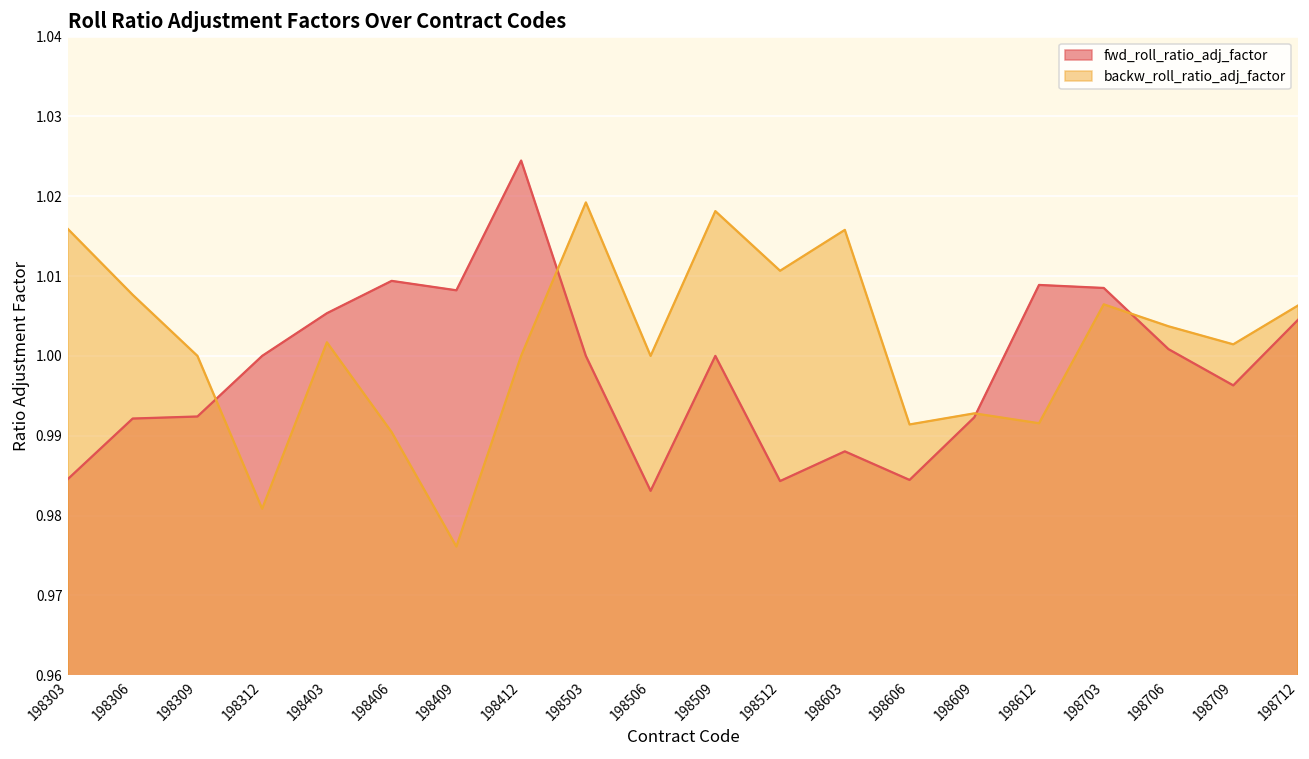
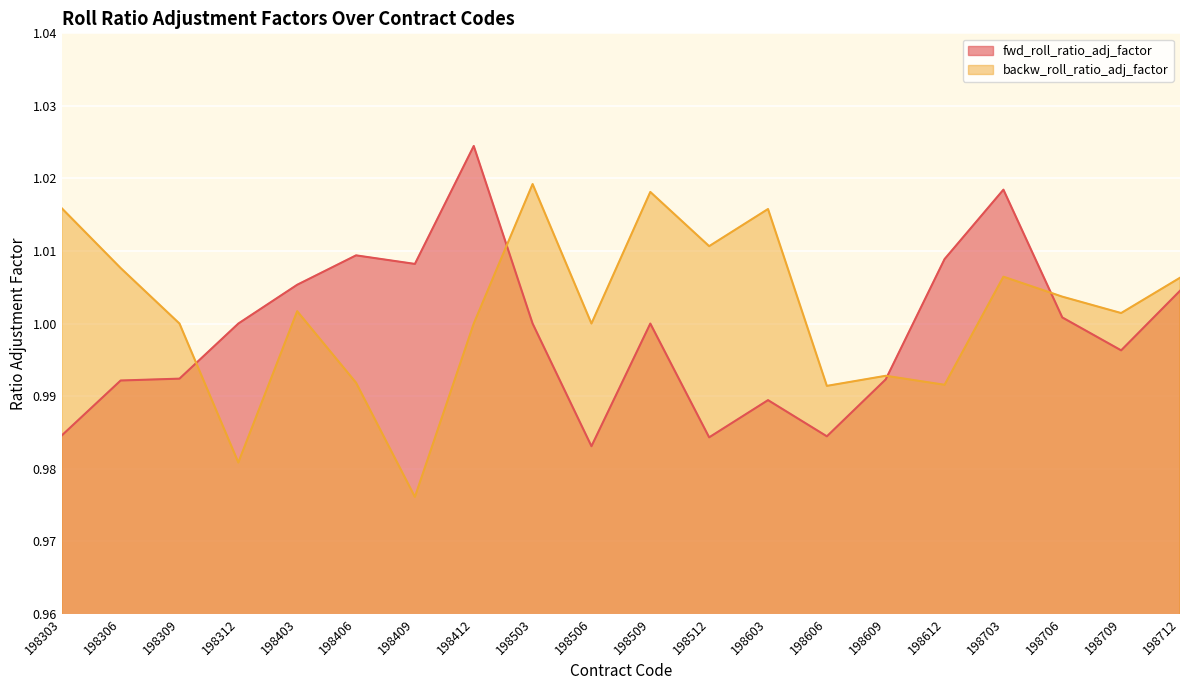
  {
    "fwd_roll_ratio_adj_factor": {
      "198303": 0.985,
      "198306": 0.992,
      "198309": 0.992,
      "198312": 1.000,
      "198403": 1.005,
      "198406": 1.009,
      "198409": 1.008,
      "198412": 1.024,
      "198503": 1.000,
      "198506": 0.983,
      "198509": 1.000,
      "198512": 0.984,
-     "198603": 0.988,
+     "198603": 0.989,
      "198606": 0.984,
      "198609": 0.992,
      "198612": 1.009,
-     "198703": 1.009,
+     "198703": 1.018,
      "198706": 1.001,
      "198709": 0.996,
      "198712": 1.005
    },
    "backw_roll_ratio_adj_factor": {
      "198303": 1.016,
      "198306": 1.008,
      "198309": 1.000,
      "198312": 0.981,
      "198403": 1.002,
-     "198406": 0.990,
+     "198406": 0.992,
      "198409": 0.976,
      "198412": 1.000,
      "198503": 1.019,
      "198506": 1.000,
      "198509": 1.018,
      "198512": 1.011,
      "198603": 1.016,
      "198606": 0.991,
      "198609": 0.993,
      "198612": 0.992,
      "198703": 1.006,
      "198706": 1.004,
      "198709": 1.001,
      "198712": 1.006
    }
  }
